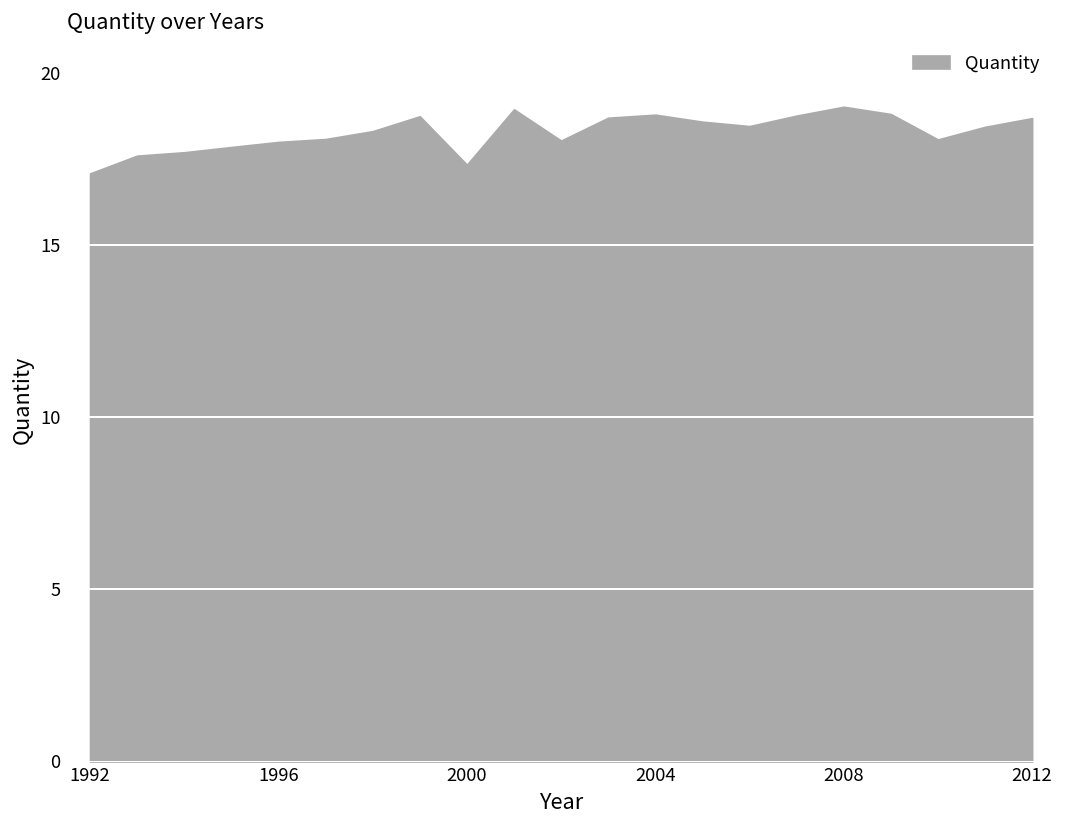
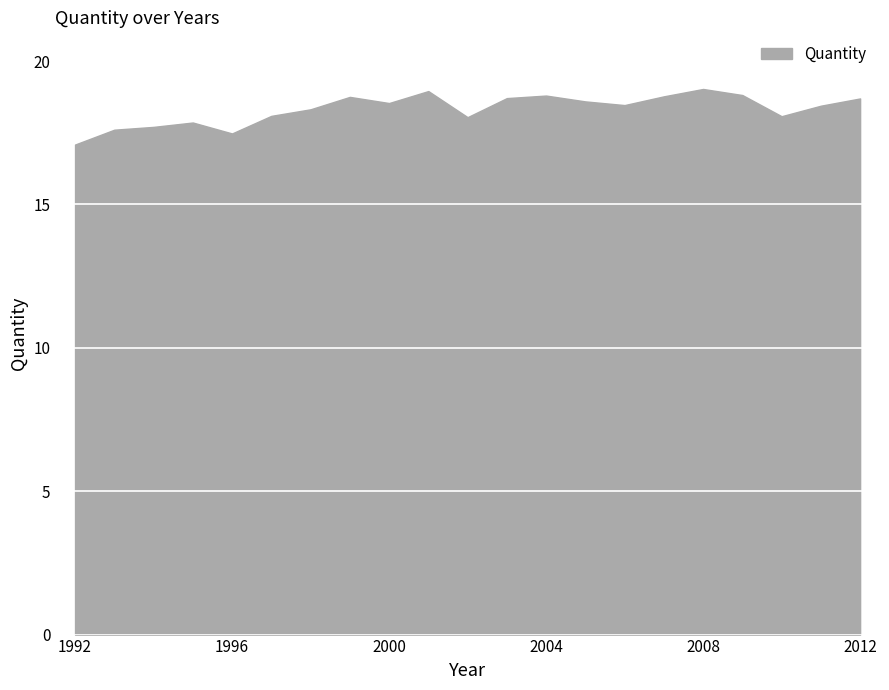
  {
    "1992": 17.1,
-   "1996": 18.0,
-   "2000": 17.3,
+   "1996": 17.5,
+   "2000": 18.5,
    "2004": 18.8,
    "2008": 19.0,
    "2012": 18.7
  }
